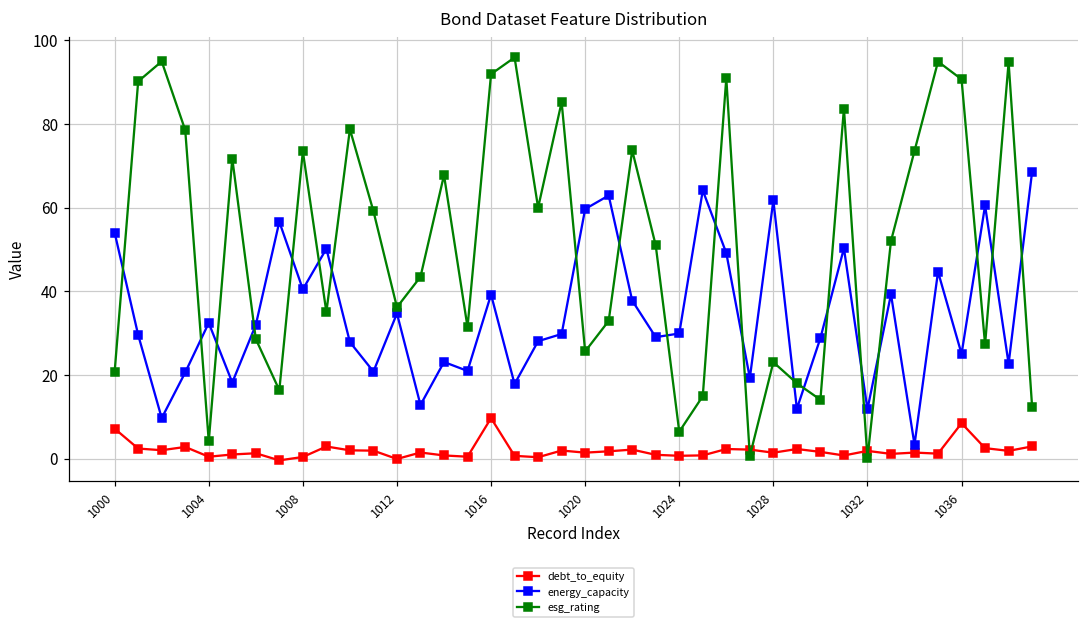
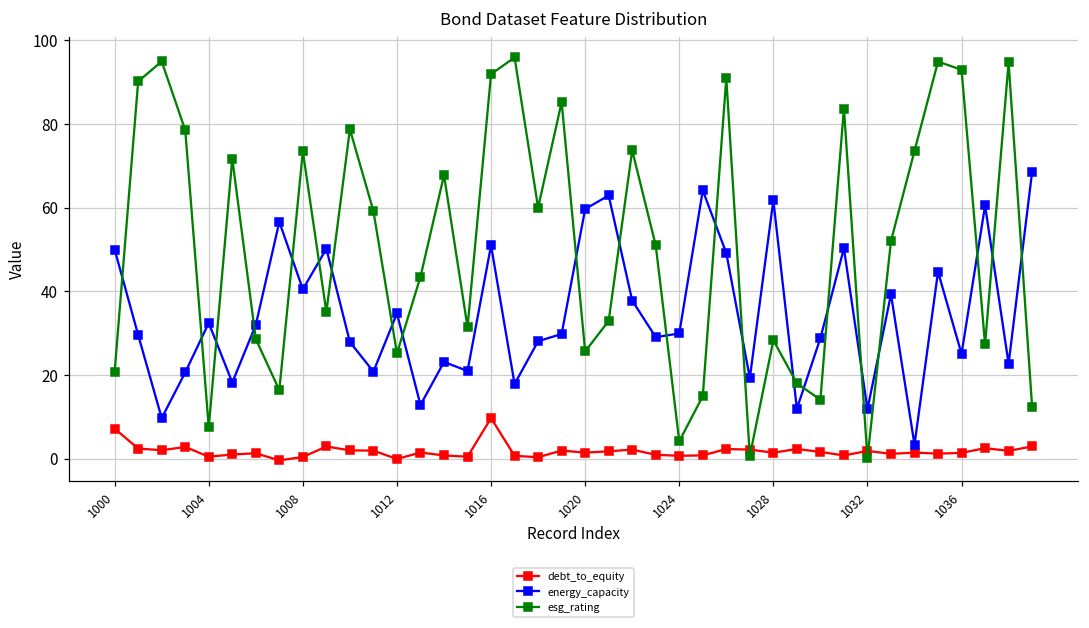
  {
    "debt_to_equity": {
      "1000": 7,
      "1004": 0,
      "1008": 0,
      "1012": 0,
      "1016": 10,
      "1020": 1,
      "1024": 1,
      "1028": 1,
      "1032": 2,
-     "1036": 8
+     "1036": 1
    },
    "energy_capacity": {
-     "1000": 54,
+     "1000": 50,
      "1004": 32,
      "1008": 40,
      "1012": 35,
-     "1016": 39,
+     "1016": 51,
      "1020": 60,
      "1024": 30,
      "1028": 62,
      "1032": 12,
      "1036": 25
    },
    "esg_rating": {
      "1000": 21,
-     "1004": 4,
+     "1004": 7,
      "1008": 73,
-     "1012": 36,
+     "1012": 25,
      "1016": 92,
      "1020": 26,
-     "1024": 6,
-     "1028": 23,
+     "1024": 4,
+     "1028": 28,
      "1032": 0,
-     "1036": 91
+     "1036": 93
    }
  }
